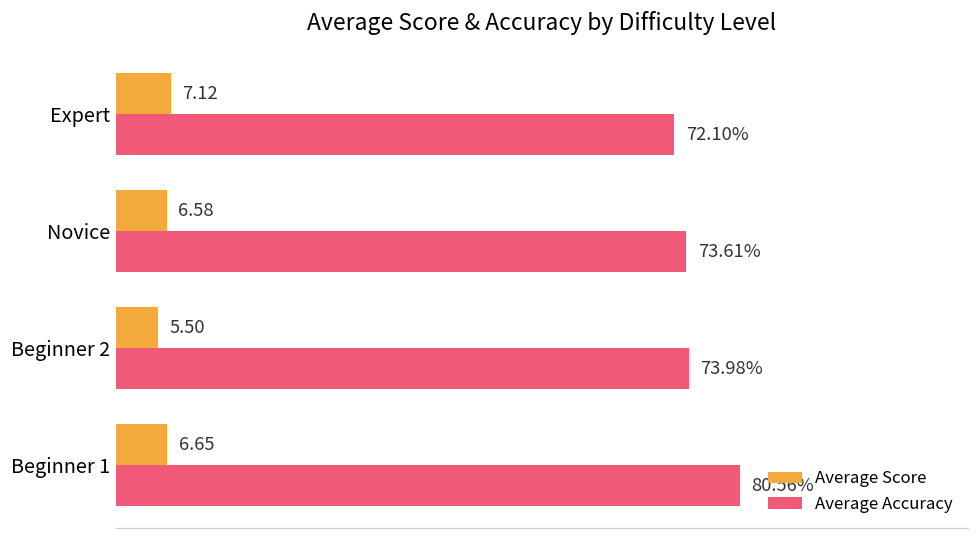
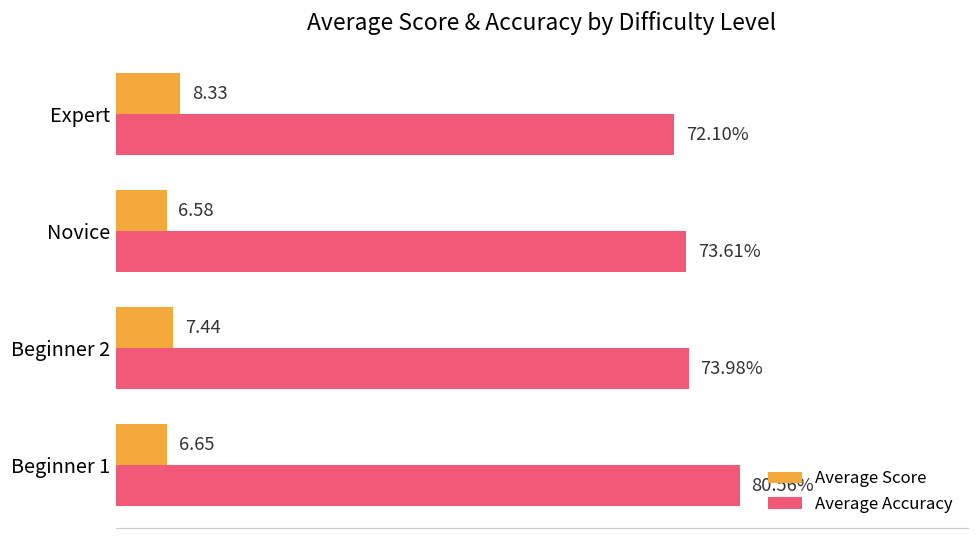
  {
    "Average Score": {
-     "Expert": "7.12",
+     "Expert": "8.33",
      "Novice": "6.58",
-     "Beginner 2": "5.50",
+     "Beginner 2": "7.44",
      "Beginner 1": "6.65"
    },
    "Average Accuracy": {
      "Expert": "72.10%",
      "Novice": "73.61%",
      "Beginner 2": "73.98%",
      "Beginner 1": "80.56%"
    }
  }
